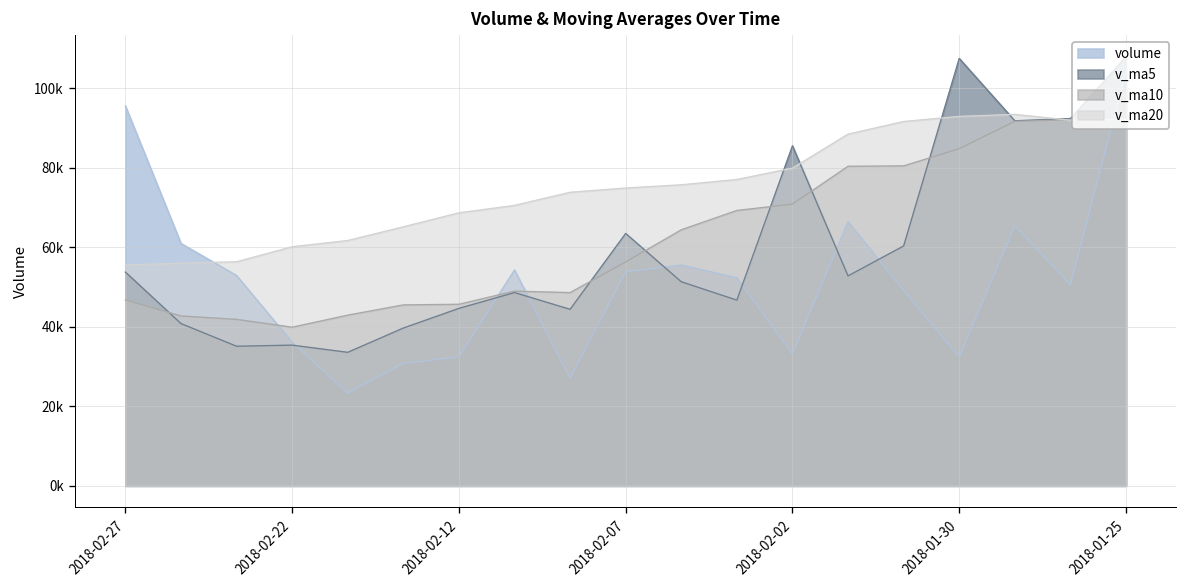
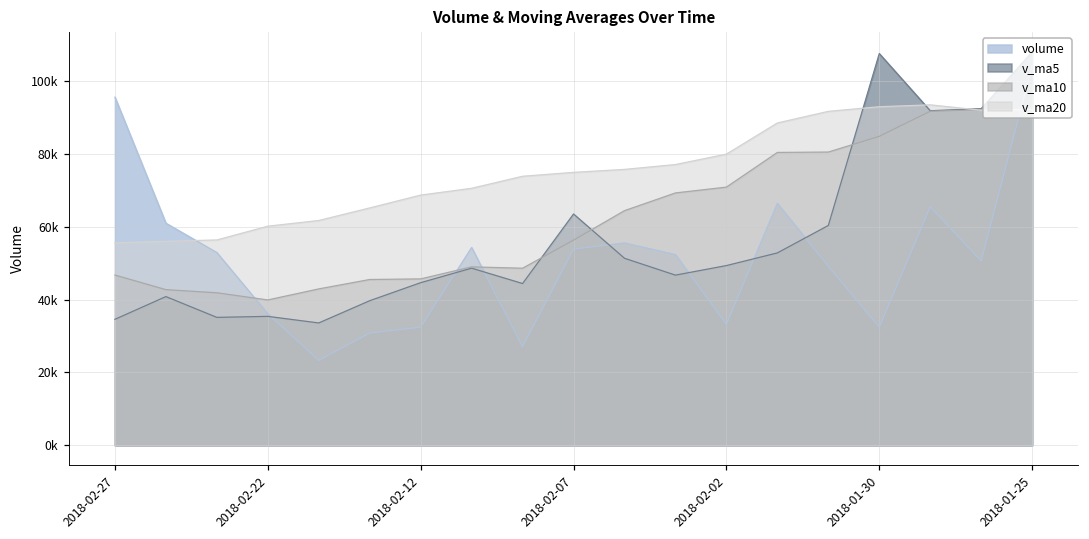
  {
    "v_ma5": {
-     "2018-02-27": 54000,
+     "2018-02-27": 35000,
      "2018-02-12": 45000,
      "2018-02-07": 63000,
-     "2018-02-02": 86000,
+     "2018-02-02": 49000,
      "2018-01-30": 108000
    }
  }
